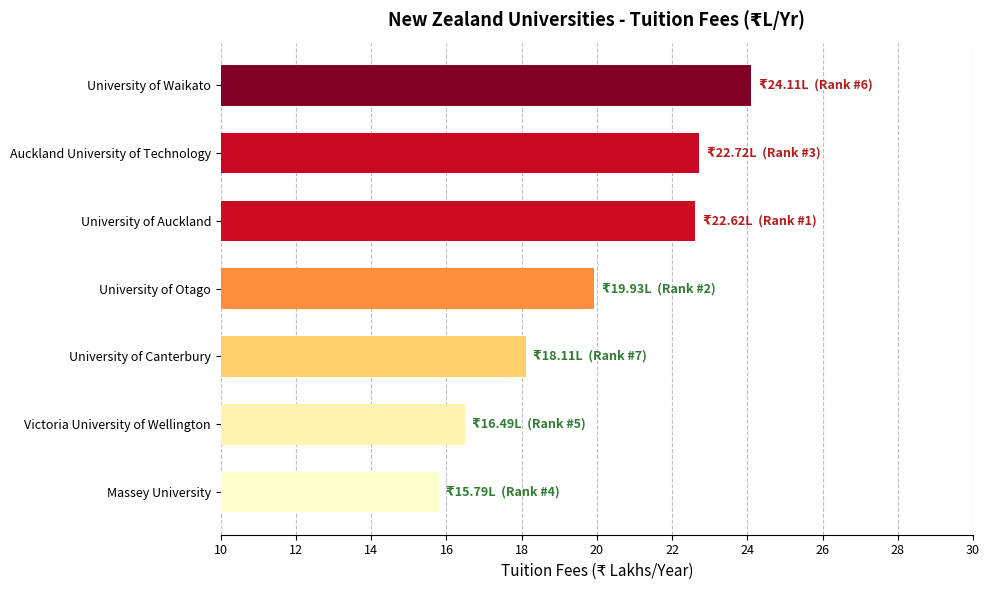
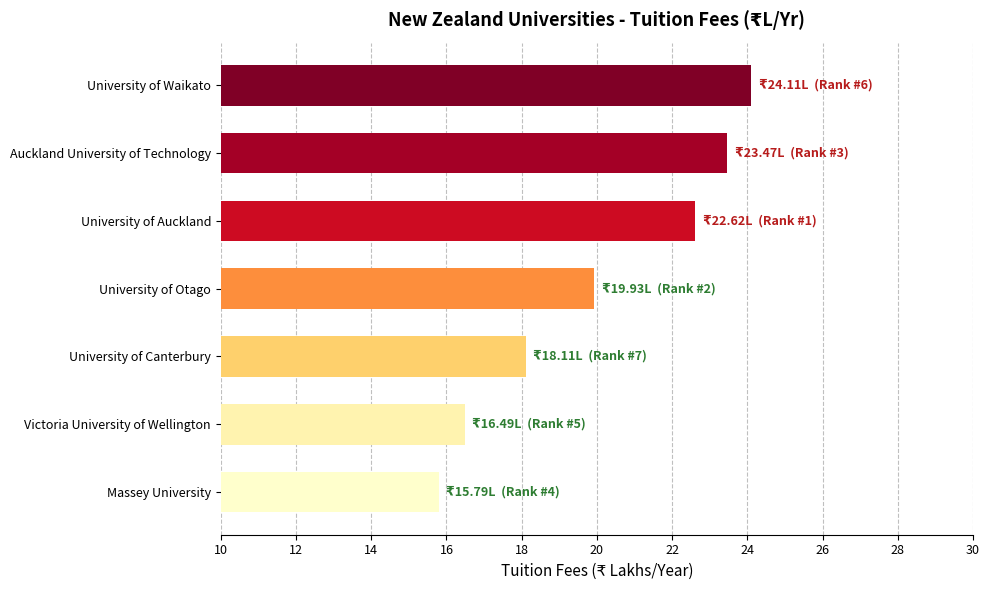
  {
    "University of Waikato": "24.11L",
-   "Auckland University of Technology": "22.72L",
+   "Auckland University of Technology": "23.47L",
    "University of Auckland": "22.62L",
    "University of Otago": "19.93L",
    "University of Canterbury": "18.11L",
    "Victoria University of Wellington": "16.49L",
    "Massey University": "15.79L"
  }
